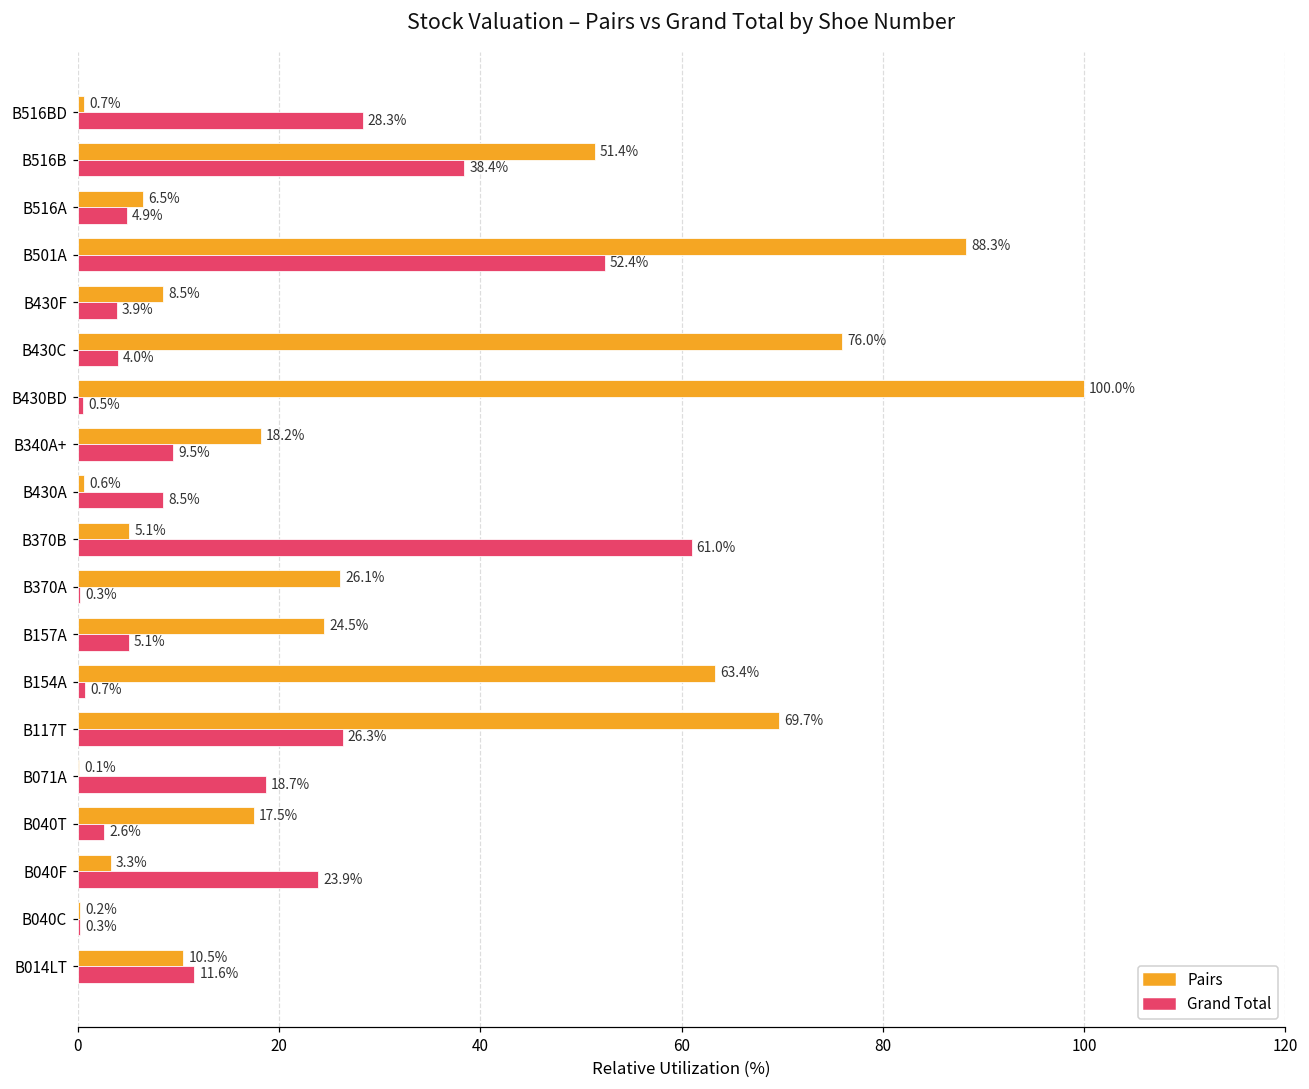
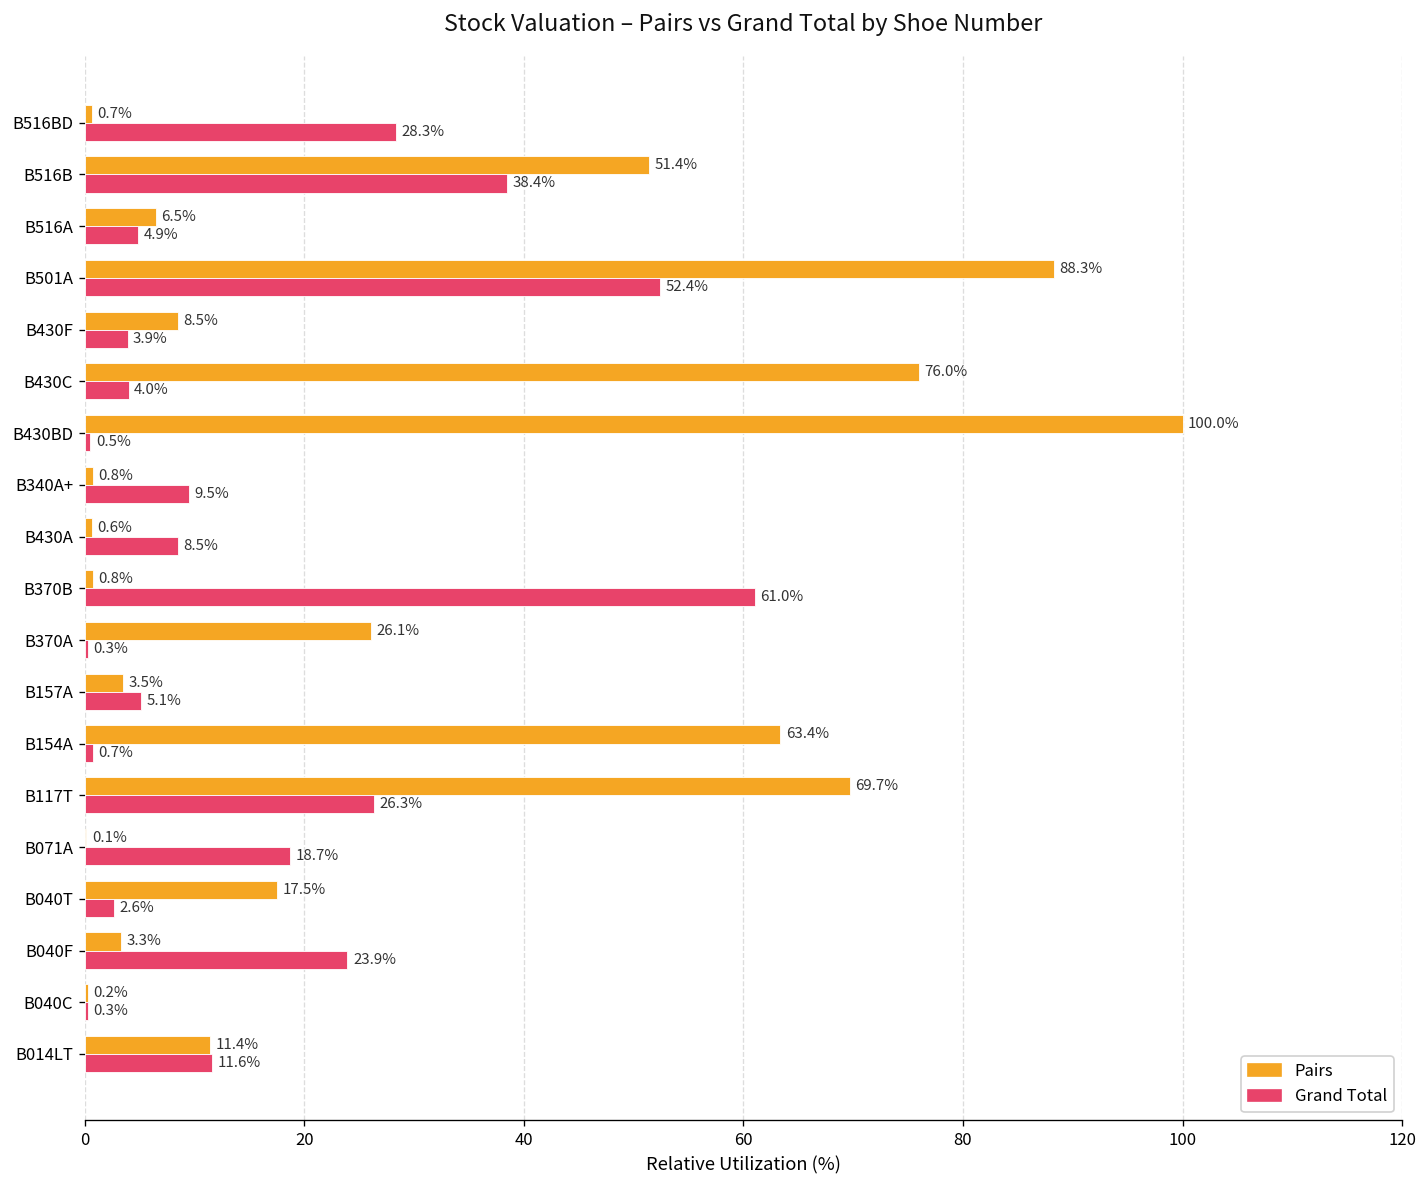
  {
    "Pairs": {
      "B516BD": "0.7%",
      "B516B": "51.4%",
      "B516A": "6.5%",
      "B501A": "88.3%",
      "B430F": "8.5%",
      "B430C": "76.0%",
      "B430BD": "100.0%",
-     "B340A+": "18.2%",
+     "B340A+": "0.8%",
      "B430A": "0.6%",
-     "B370B": "5.1%",
+     "B370B": "0.8%",
      "B370A": "26.1%",
-     "B157A": "24.5%",
+     "B157A": "3.5%",
      "B154A": "63.4%",
      "B117T": "69.7%",
      "B071A": "0.1%",
      "B040T": "17.5%",
      "B040F": "3.3%",
      "B040C": "0.2%",
-     "B014LT": "10.5%"
+     "B014LT": "11.4%"
    },
    "Grand Total": {
      "B516BD": "28.3%",
      "B516B": "38.4%",
      "B516A": "4.9%",
      "B501A": "52.4%",
      "B430F": "3.9%",
      "B430C": "4.0%",
      "B430BD": "0.5%",
      "B340A+": "9.5%",
      "B430A": "8.5%",
      "B370B": "61.0%",
      "B370A": "0.3%",
      "B157A": "5.1%",
      "B154A": "0.7%",
      "B117T": "26.3%",
      "B071A": "18.7%",
      "B040T": "2.6%",
      "B040F": "23.9%",
      "B040C": "0.3%",
      "B014LT": "11.6%"
    }
  }
